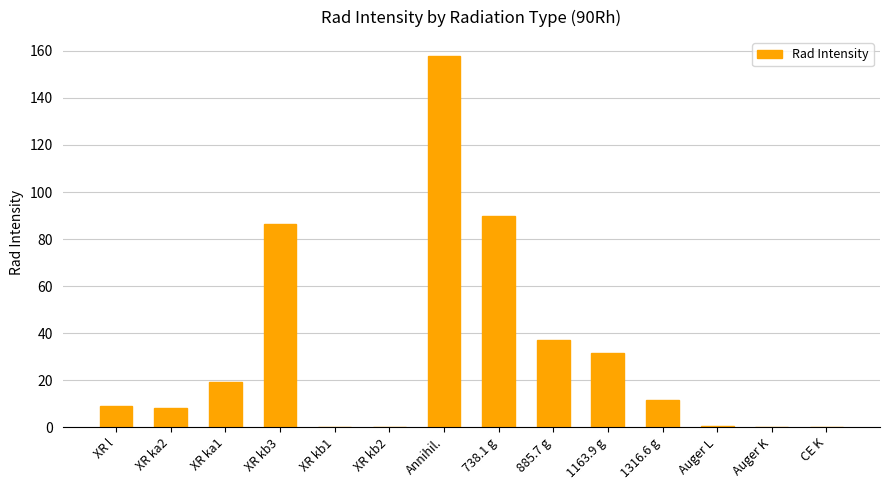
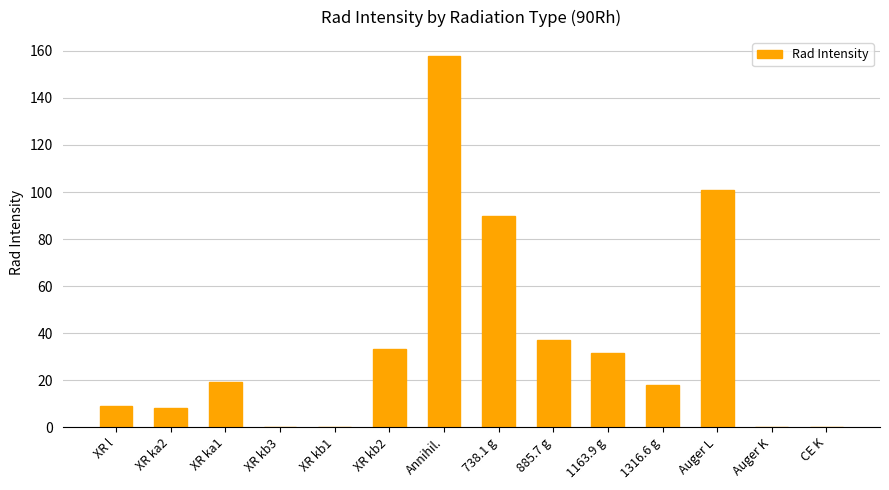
  {
    "XR l": 9,
    "XR ka2": 8,
    "XR ka1": 19,
-   "XR kb3": 86,
-   "XR kb2": 0,
+   "XR kb3": 0,
+   "XR kb2": 33,
    "Annihil.": 158,
    "738.1 g": 90,
    "885.7 g": 37,
    "1163.9 g": 32,
-   "1316.6 g": 12,
-   "Auger L": 1
+   "1316.6 g": 18,
+   "Auger L": 101
  }
